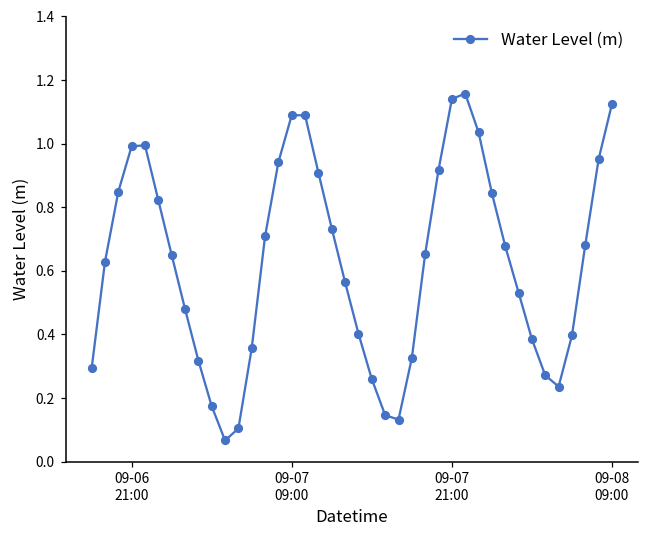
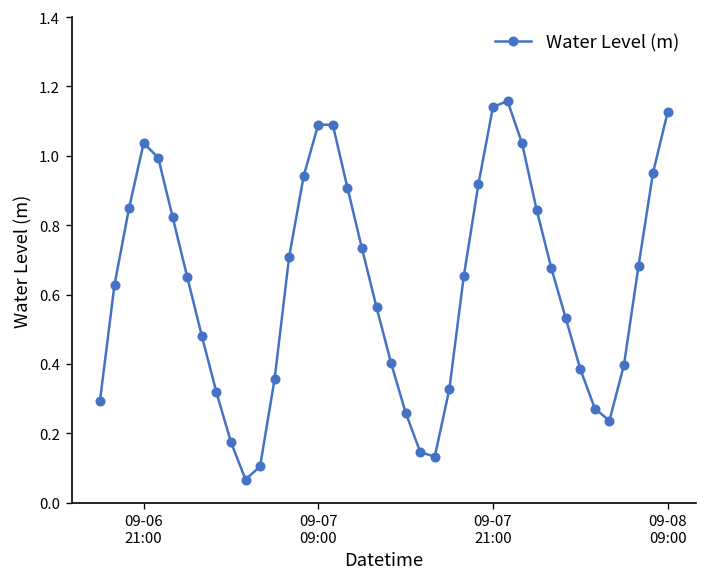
  {
-   "09-06 21:00": 0.99,
+   "09-06 21:00": 1.04,
    "09-07 09:00": 1.09,
    "09-07 21:00": 1.14,
    "09-08 09:00": 1.13
  }
